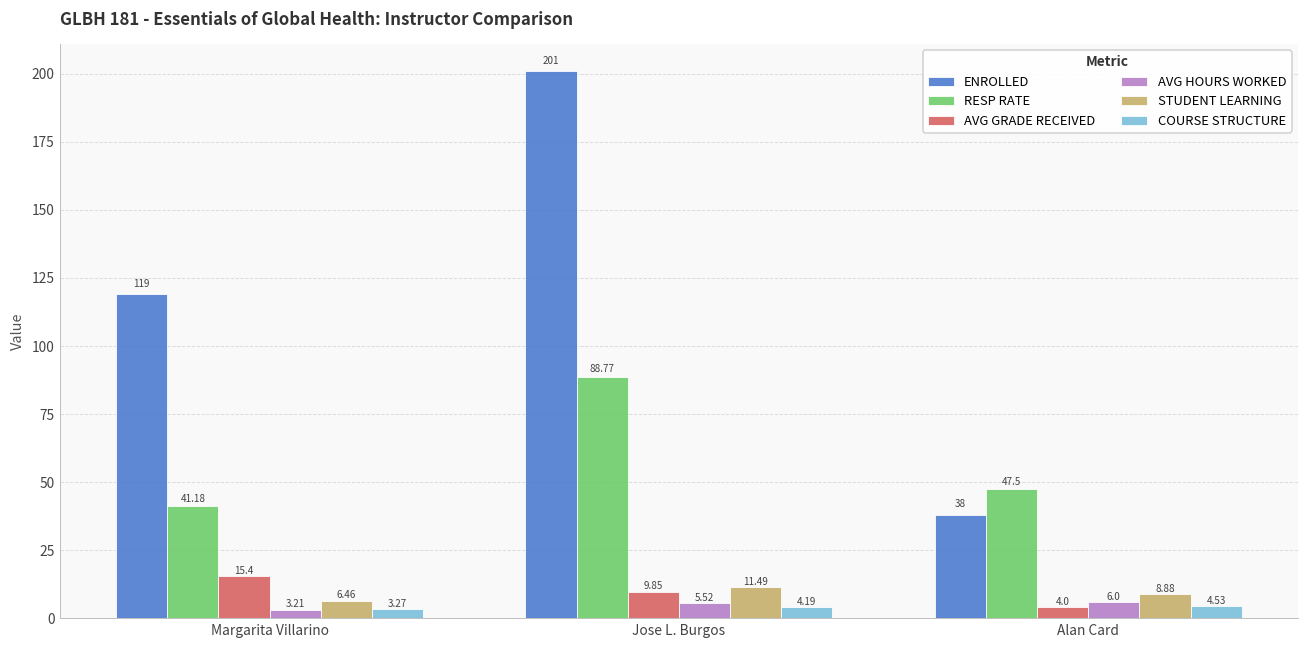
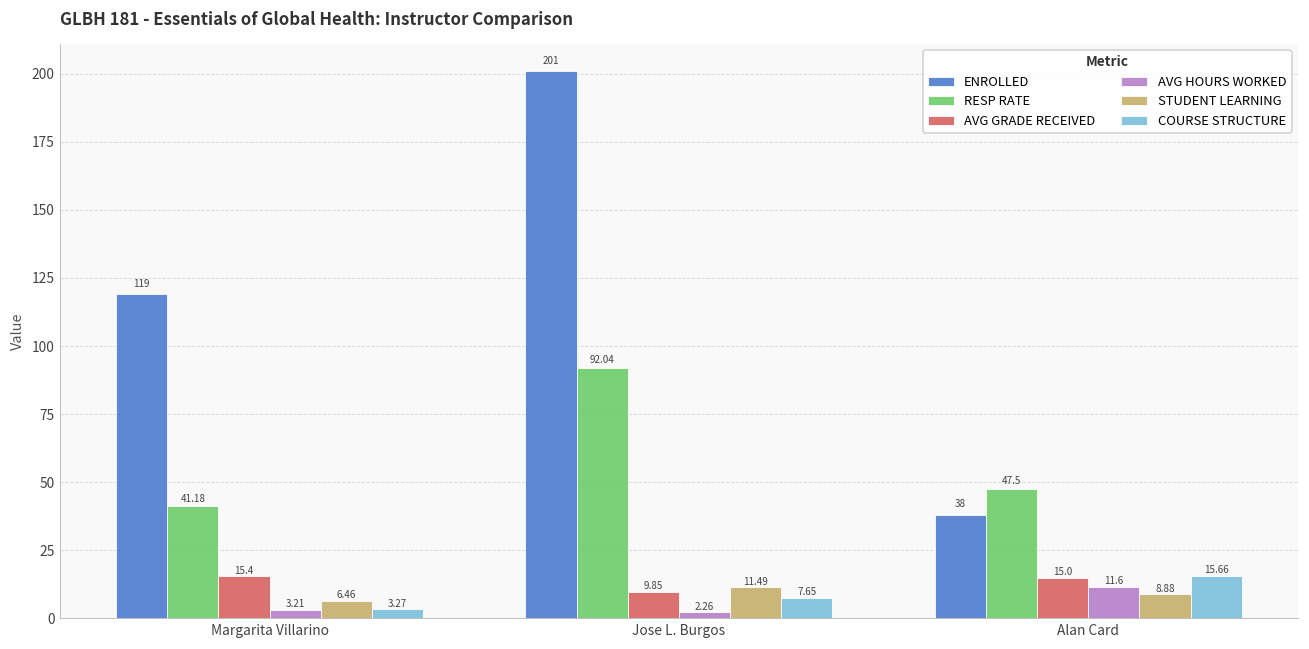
  {
    "ENROLLED": {
      "Margarita Villarino": 119,
      "Jose L. Burgos": 201,
      "Alan Card": 38
    },
    "RESP RATE": {
      "Margarita Villarino": 41.18,
-     "Jose L. Burgos": 88.77,
+     "Jose L. Burgos": 92.04,
      "Alan Card": 47.5
    },
    "AVG GRADE RECEIVED": {
      "Margarita Villarino": 15.4,
      "Jose L. Burgos": 9.85,
-     "Alan Card": 4.0
+     "Alan Card": 15.0
    },
    "AVG HOURS WORKED": {
      "Margarita Villarino": 3.21,
-     "Jose L. Burgos": 5.52,
-     "Alan Card": 6.0
+     "Jose L. Burgos": 2.26,
+     "Alan Card": 11.6
    },
    "STUDENT LEARNING": {
      "Margarita Villarino": 6.46,
      "Jose L. Burgos": 11.49,
      "Alan Card": 8.88
    },
    "COURSE STRUCTURE": {
      "Margarita Villarino": 3.27,
-     "Jose L. Burgos": 4.19,
-     "Alan Card": 4.53
+     "Jose L. Burgos": 7.65,
+     "Alan Card": 15.66
    }
  }
